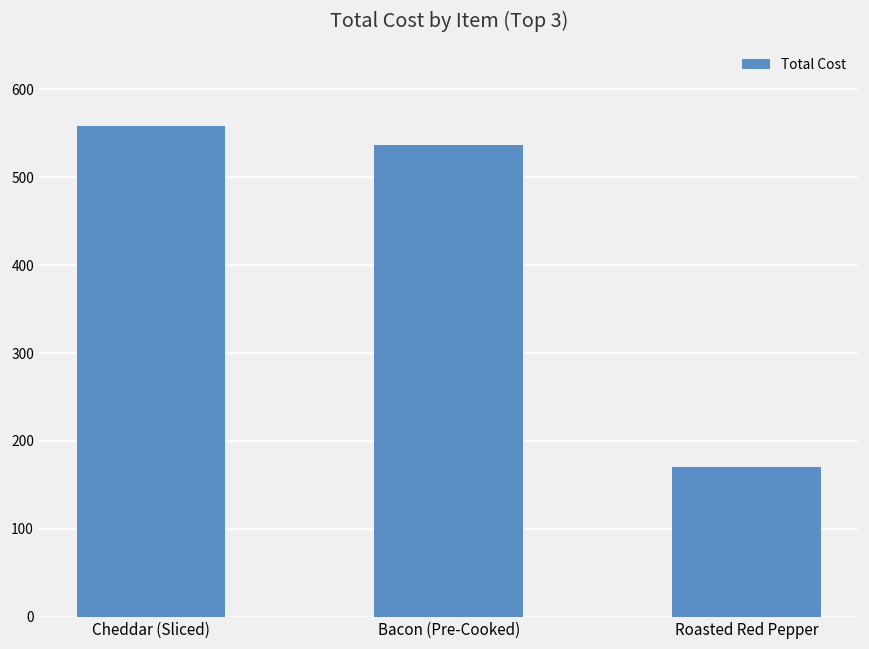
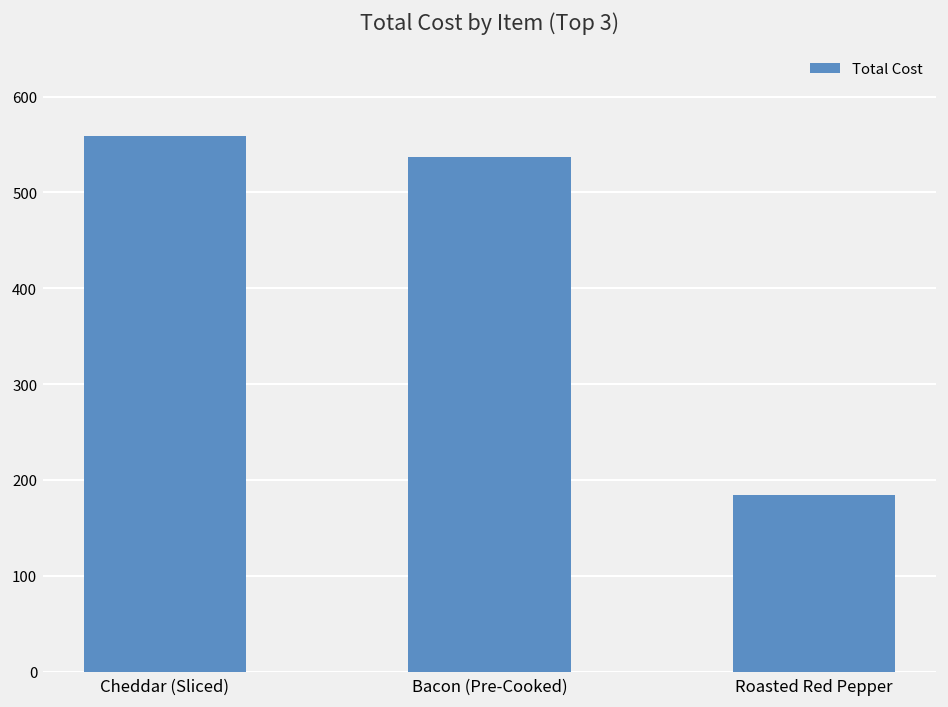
  {
    "Cheddar (Sliced)": 560,
    "Bacon (Pre-Cooked)": 540,
-   "Roasted Red Pepper": 170
+   "Roasted Red Pepper": 180
  }
